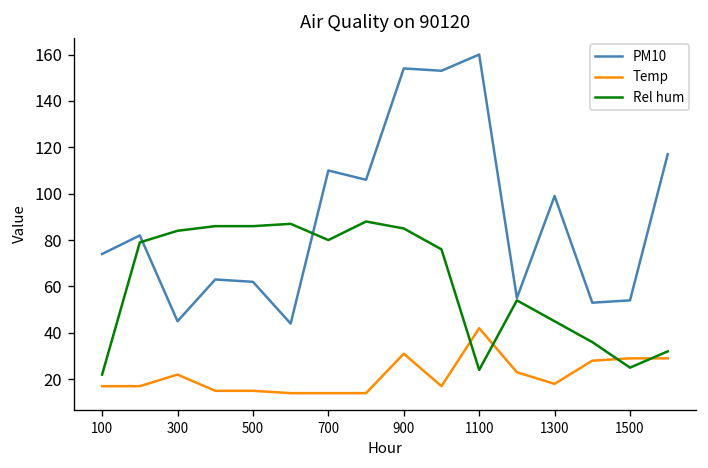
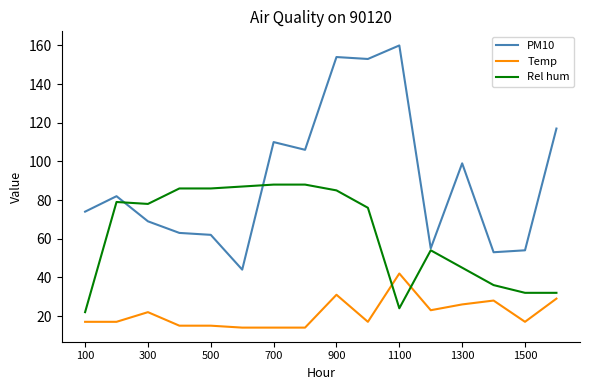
  {
    "PM10": {
      "100": 74,
-     "300": 45,
+     "300": 69,
      "500": 62,
      "700": 110,
      "900": 154,
      "1100": 160,
      "1300": 99,
      "1500": 54
    },
    "Temp": {
      "100": 17,
      "300": 22,
      "500": 15,
      "700": 14,
      "900": 31,
      "1100": 42,
-     "1300": 18,
-     "1500": 29
+     "1300": 26,
+     "1500": 17
    },
    "Rel hum": {
      "100": 22,
-     "300": 84,
+     "300": 78,
      "500": 86,
-     "700": 80,
+     "700": 88,
      "900": 85,
      "1100": 24,
      "1300": 45,
-     "1500": 25
+     "1500": 32
    }
  }
